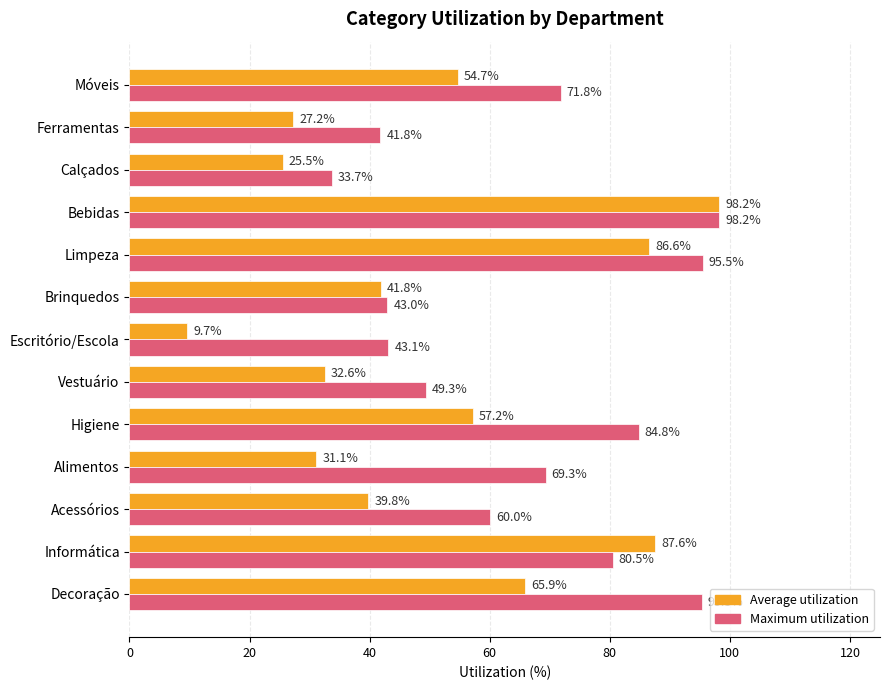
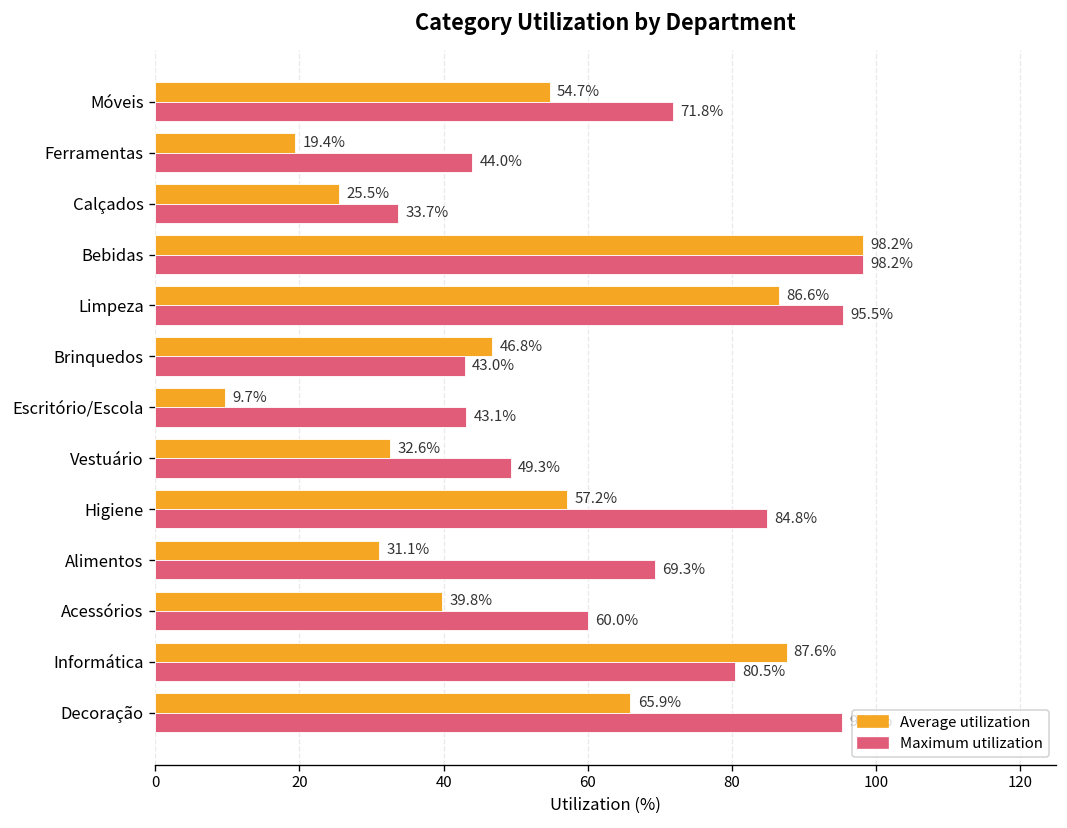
  {
    "Average utilization": {
      "Móveis": "54.7%",
-     "Ferramentas": "27.2%",
+     "Ferramentas": "19.4%",
      "Calçados": "25.5%",
      "Bebidas": "98.2%",
      "Limpeza": "86.6%",
-     "Brinquedos": "41.8%",
+     "Brinquedos": "46.8%",
      "Escritório/Escola": "9.7%",
      "Vestuário": "32.6%",
      "Higiene": "57.2%",
      "Alimentos": "31.1%",
      "Acessórios": "39.8%",
      "Informática": "87.6%",
      "Decoração": "65.9%"
    },
    "Maximum utilization": {
      "Móveis": "71.8%",
-     "Ferramentas": "41.8%",
+     "Ferramentas": "44.0%",
      "Calçados": "33.7%",
      "Bebidas": "98.2%",
      "Limpeza": "95.5%",
      "Brinquedos": "43.0%",
      "Escritório/Escola": "43.1%",
      "Vestuário": "49.3%",
      "Higiene": "84.8%",
      "Alimentos": "69.3%",
      "Acessórios": "60.0%",
      "Informática": "80.5%"
    }
  }
